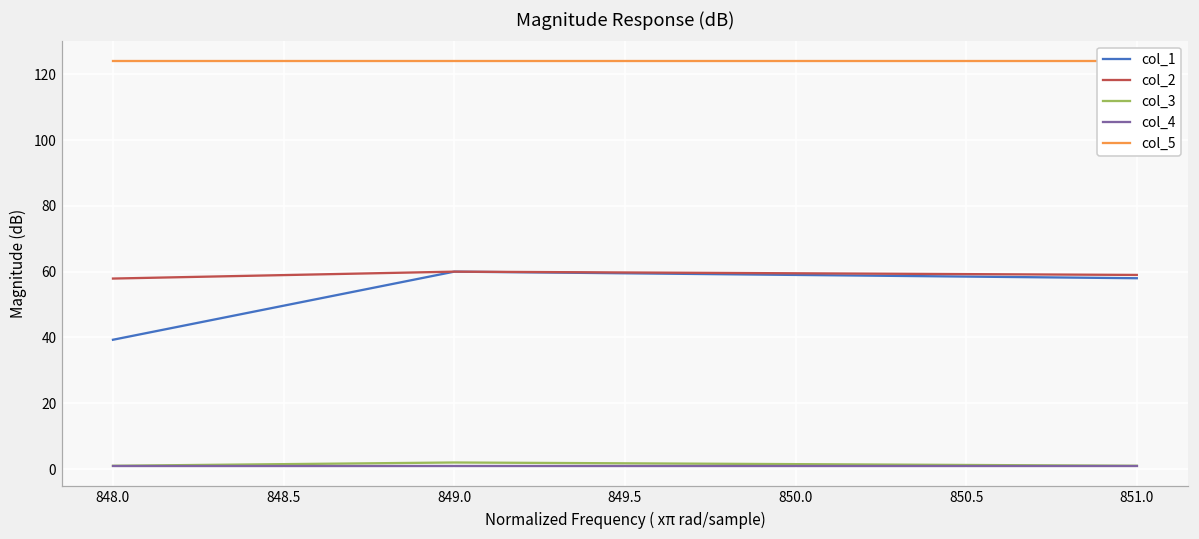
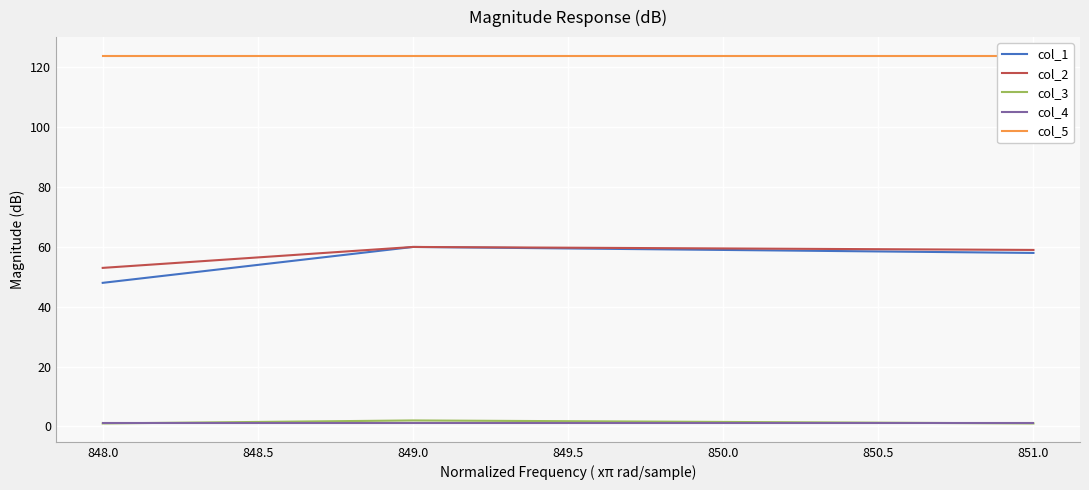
  {
    "col_1": {
-     "848.0": 39,
+     "848.0": 48,
      "851.0": 58
    },
    "col_2": {
-     "848.0": 58,
+     "848.0": 53,
      "851.0": 59
    },
    "col_3": {
      "849.0": 2
    },
    "col_4": {
      "849.0": 1
    },
    "col_5": {
      "848.0": 124,
      "849.0": 124
    }
  }
